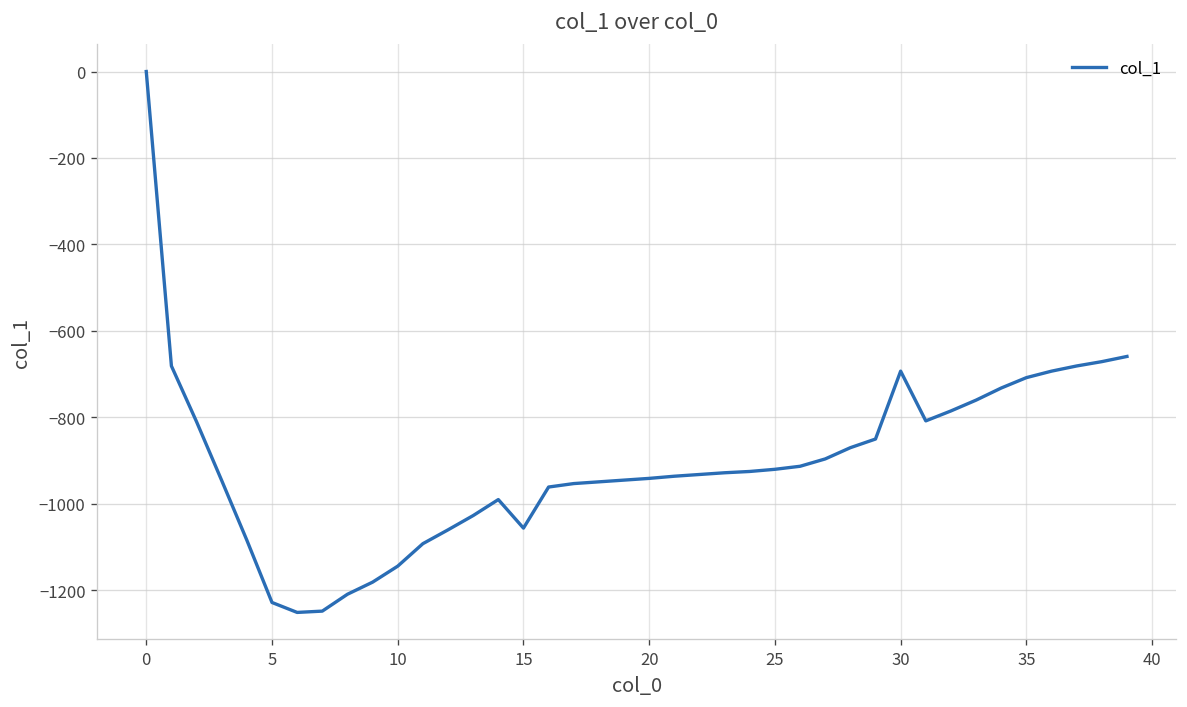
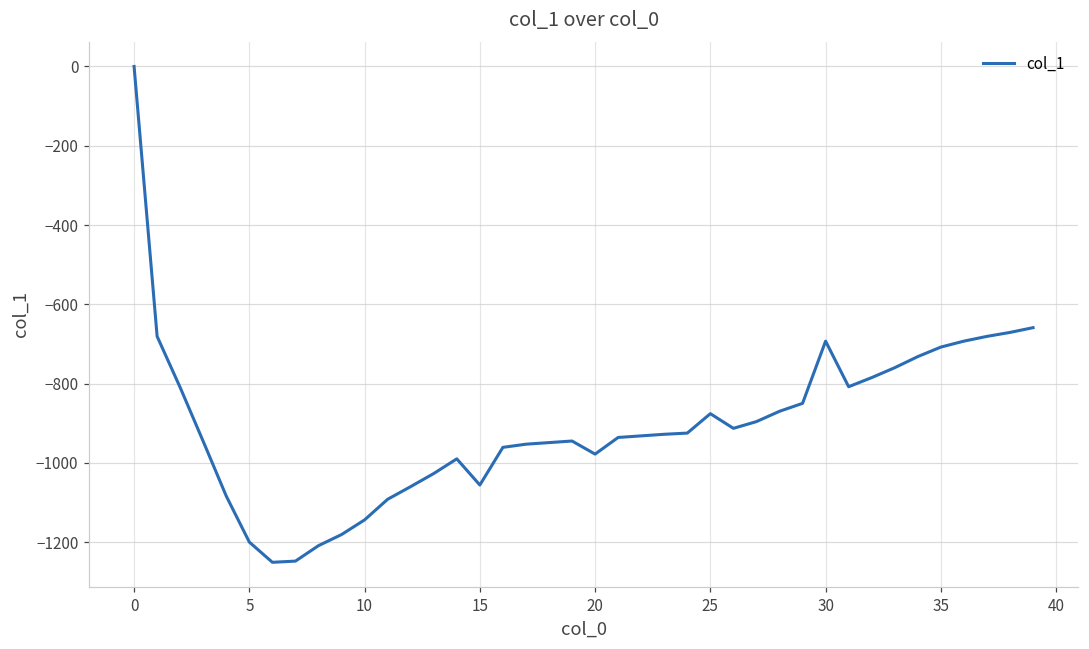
  {
    "0": 0,
-   "5": -1230,
+   "5": -1200,
    "10": -1140,
    "15": -1060,
-   "20": -940,
-   "25": -920,
+   "20": -980,
+   "25": -880,
    "30": -690,
    "35": -710
  }
